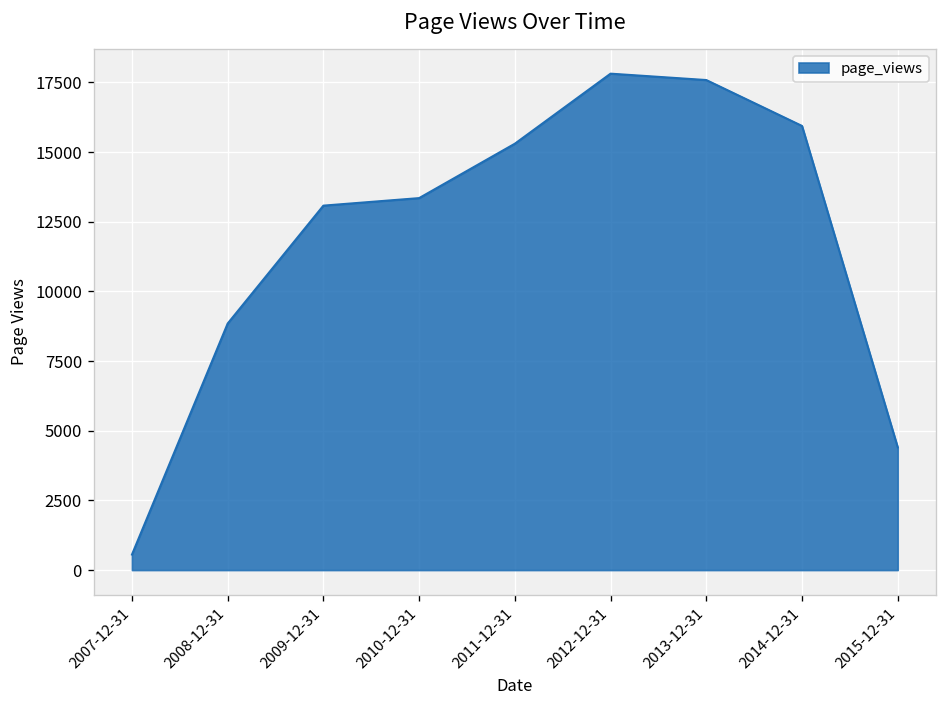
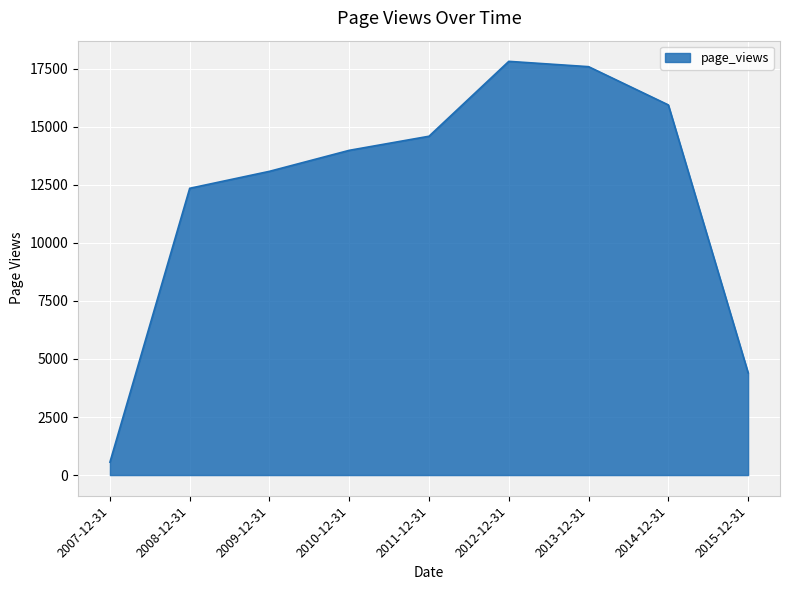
  {
    "2007-12-31": 600,
-   "2008-12-31": 8800,
+   "2008-12-31": 12300,
    "2009-12-31": 13100,
-   "2010-12-31": 13400,
-   "2011-12-31": 15300,
+   "2010-12-31": 14000,
+   "2011-12-31": 14600,
    "2012-12-31": 17800,
    "2013-12-31": 17600,
    "2014-12-31": 15900,
    "2015-12-31": 4400
  }
